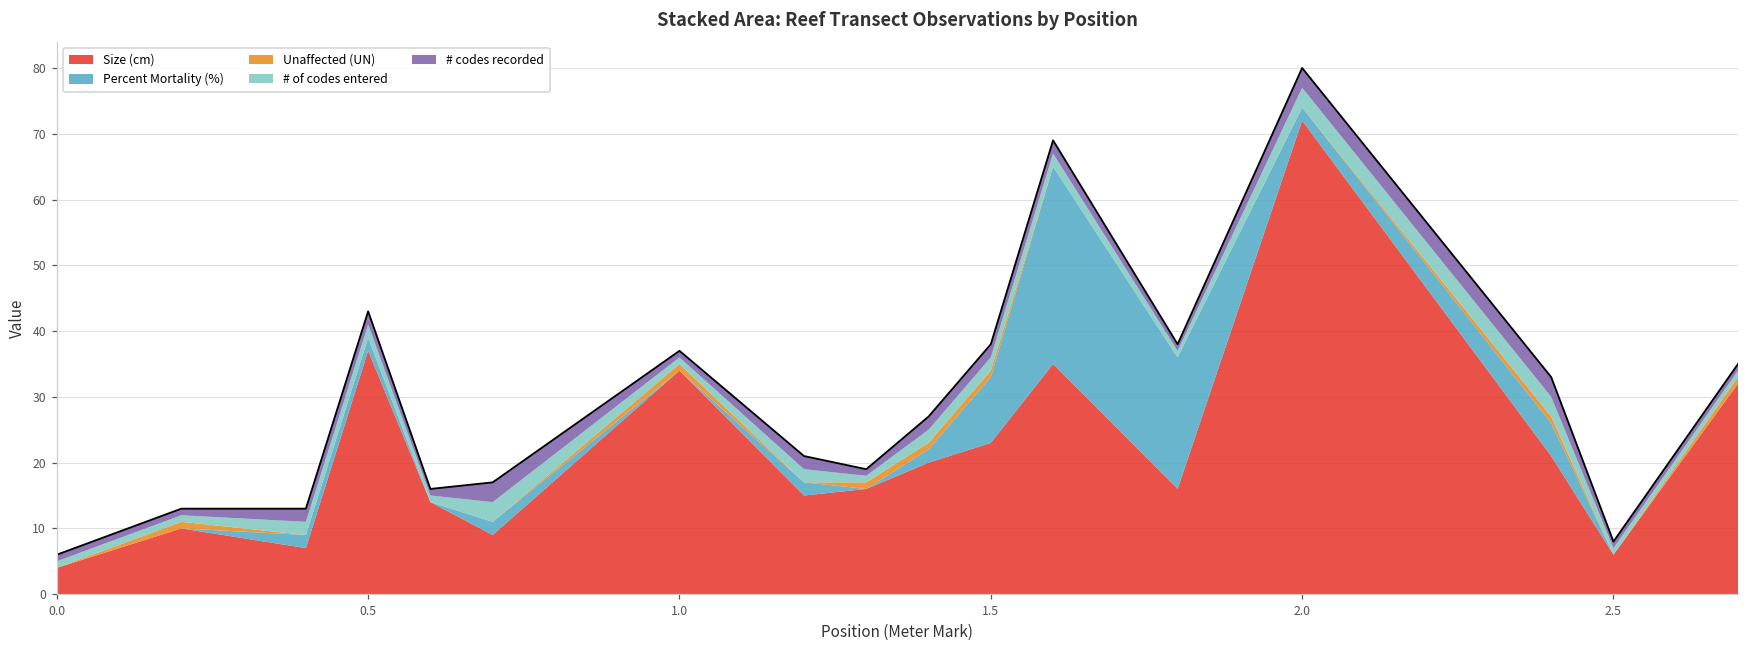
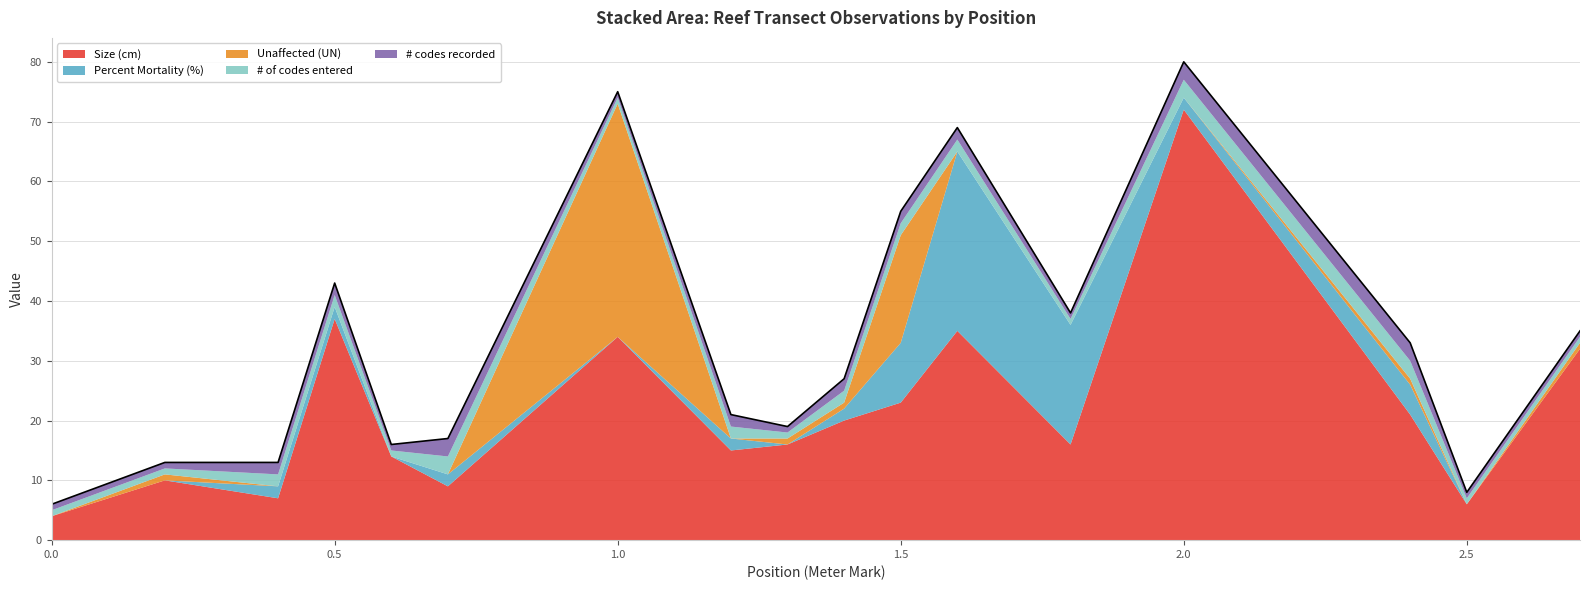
  {
    "Size (cm)": {
      "0.5": 37,
      "1.5": 23,
      "2.0": 72
    },
    "Unaffected (UN)": {
-     "1.0": 1,
-     "1.5": 1
+     "1.0": 39,
+     "1.5": 18
    },
    "# codes recorded": {
      "0.0": 1,
      "0.5": 2,
      "1.0": 1,
      "1.5": 2,
      "2.0": 3,
      "2.5": 1
    }
  }
